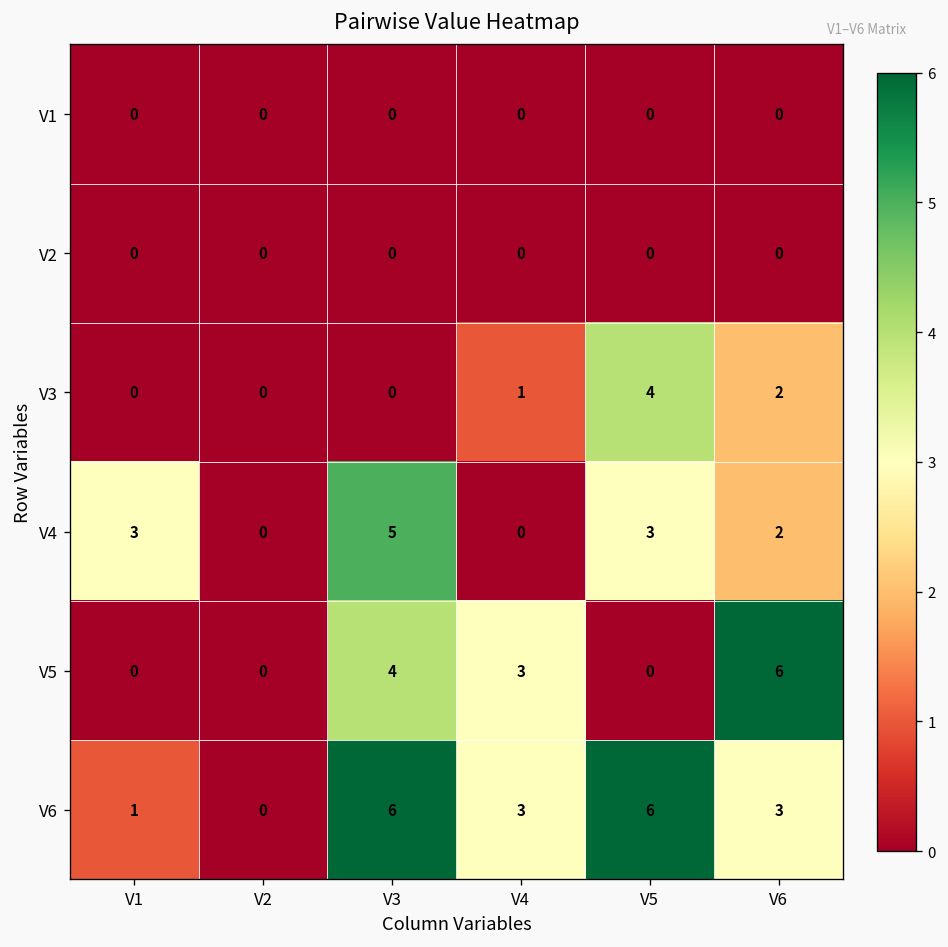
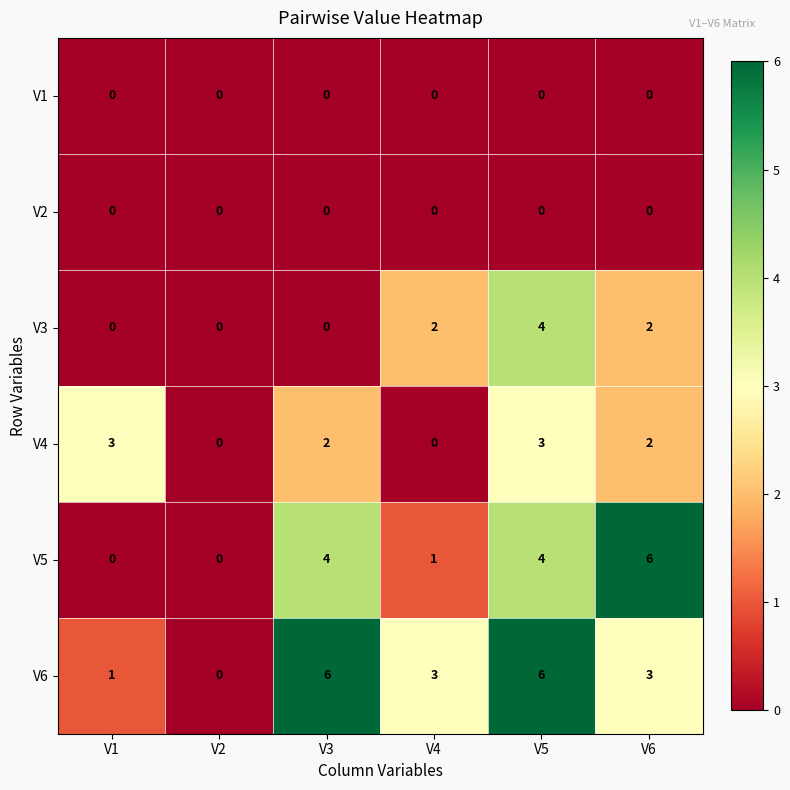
  {
    "V1": {
      "V1": 0,
      "V2": 0,
      "V3": 0,
      "V4": 0,
      "V5": 0,
      "V6": 0
    },
    "V2": {
      "V1": 0,
      "V2": 0,
      "V3": 0,
      "V4": 0,
      "V5": 0,
      "V6": 0
    },
    "V3": {
      "V1": 0,
      "V2": 0,
      "V3": 0,
-     "V4": 1,
+     "V4": 2,
      "V5": 4,
      "V6": 2
    },
    "V4": {
      "V1": 3,
      "V2": 0,
-     "V3": 5,
+     "V3": 2,
      "V4": 0,
      "V5": 3,
      "V6": 2
    },
    "V5": {
      "V1": 0,
      "V2": 0,
      "V3": 4,
-     "V4": 3,
-     "V5": 0,
+     "V4": 1,
+     "V5": 4,
      "V6": 6
    },
    "V6": {
      "V1": 1,
      "V2": 0,
      "V3": 6,
      "V4": 3,
      "V5": 6,
      "V6": 3
    }
  }
